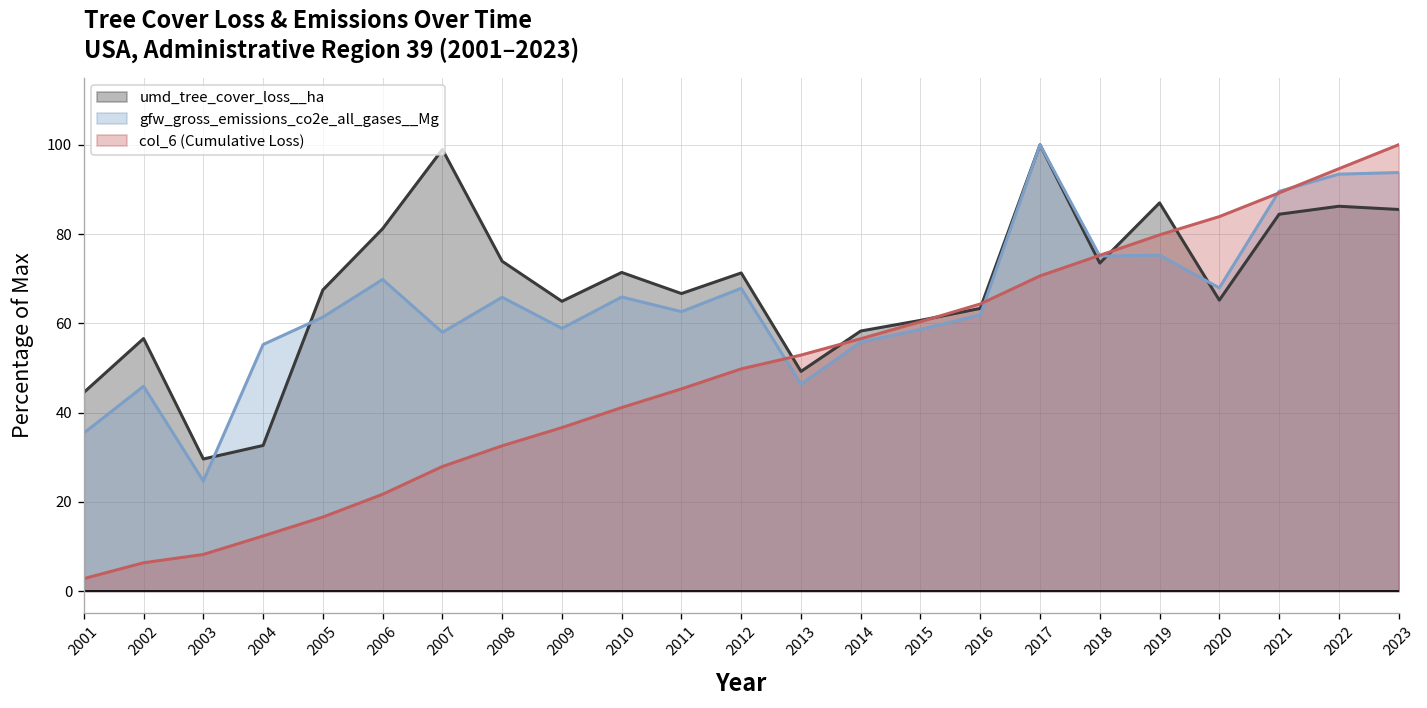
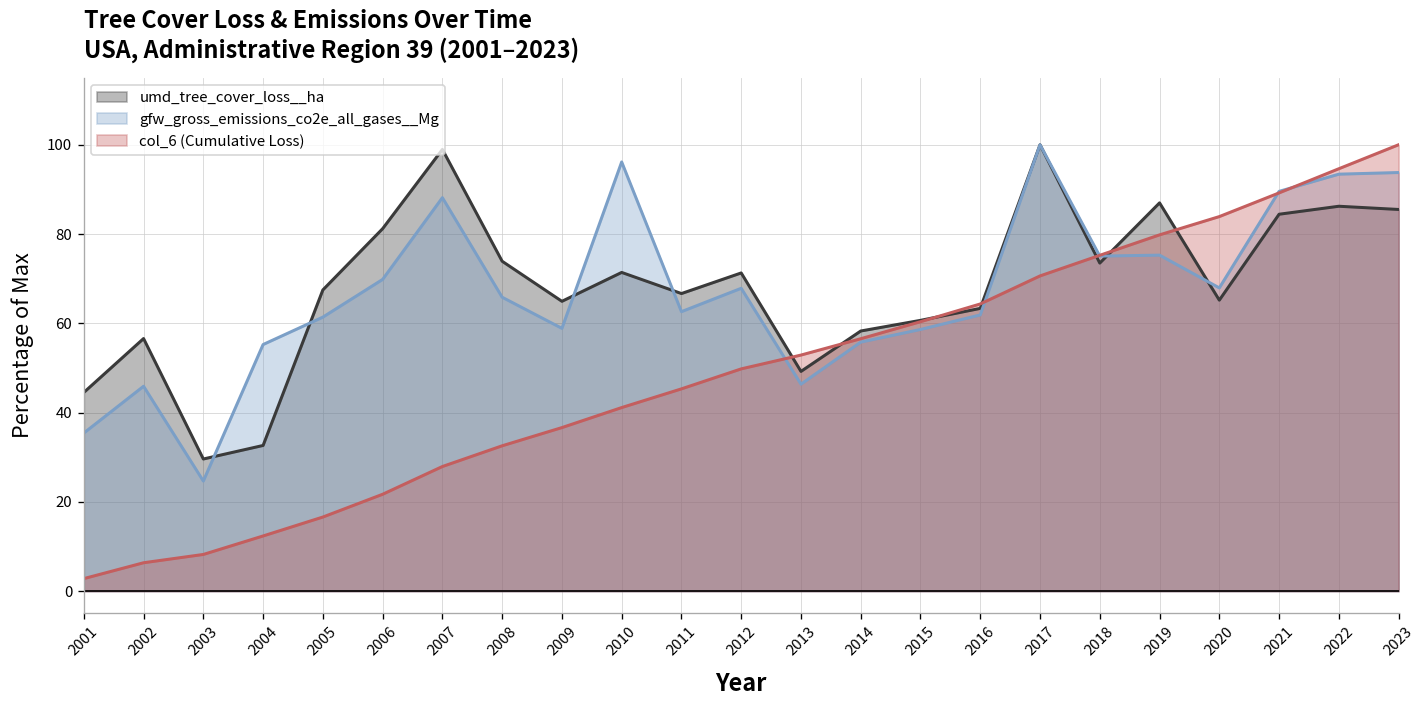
  {
    "umd_tree_cover_loss__ha": {
      "2001": 45,
      "2002": 57,
      "2003": 30,
      "2004": 33,
      "2005": 67,
      "2006": 81,
      "2008": 74,
      "2009": 65,
      "2010": 71,
      "2011": 67,
      "2012": 71,
      "2013": 49,
      "2014": 58,
      "2016": 63,
      "2018": 73,
      "2019": 87,
      "2020": 65,
      "2021": 84,
      "2022": 86,
      "2023": 85
    },
    "gfw_gross_emissions_co2e_all_gases__Mg": {
      "2001": 35,
      "2002": 46,
      "2003": 25,
      "2004": 55,
      "2005": 61,
      "2006": 70,
-     "2007": 58,
+     "2007": 88,
      "2008": 66,
      "2009": 59,
-     "2010": 66,
+     "2010": 96,
      "2011": 63,
      "2012": 68,
      "2013": 46,
      "2014": 56,
      "2015": 59,
      "2016": 62,
      "2019": 75,
      "2020": 68,
      "2022": 93,
      "2023": 94
    },
    "col_6 (Cumulative Loss)": {
      "2001": 3,
      "2002": 6,
      "2003": 8,
      "2004": 12,
      "2005": 17,
      "2006": 22,
      "2007": 28,
      "2008": 33,
      "2009": 37,
      "2010": 41,
      "2011": 45,
      "2012": 50,
      "2013": 53,
      "2014": 57,
      "2016": 64,
      "2017": 71,
      "2019": 80,
      "2020": 84,
      "2022": 95,
      "2023": 100
    }
  }
